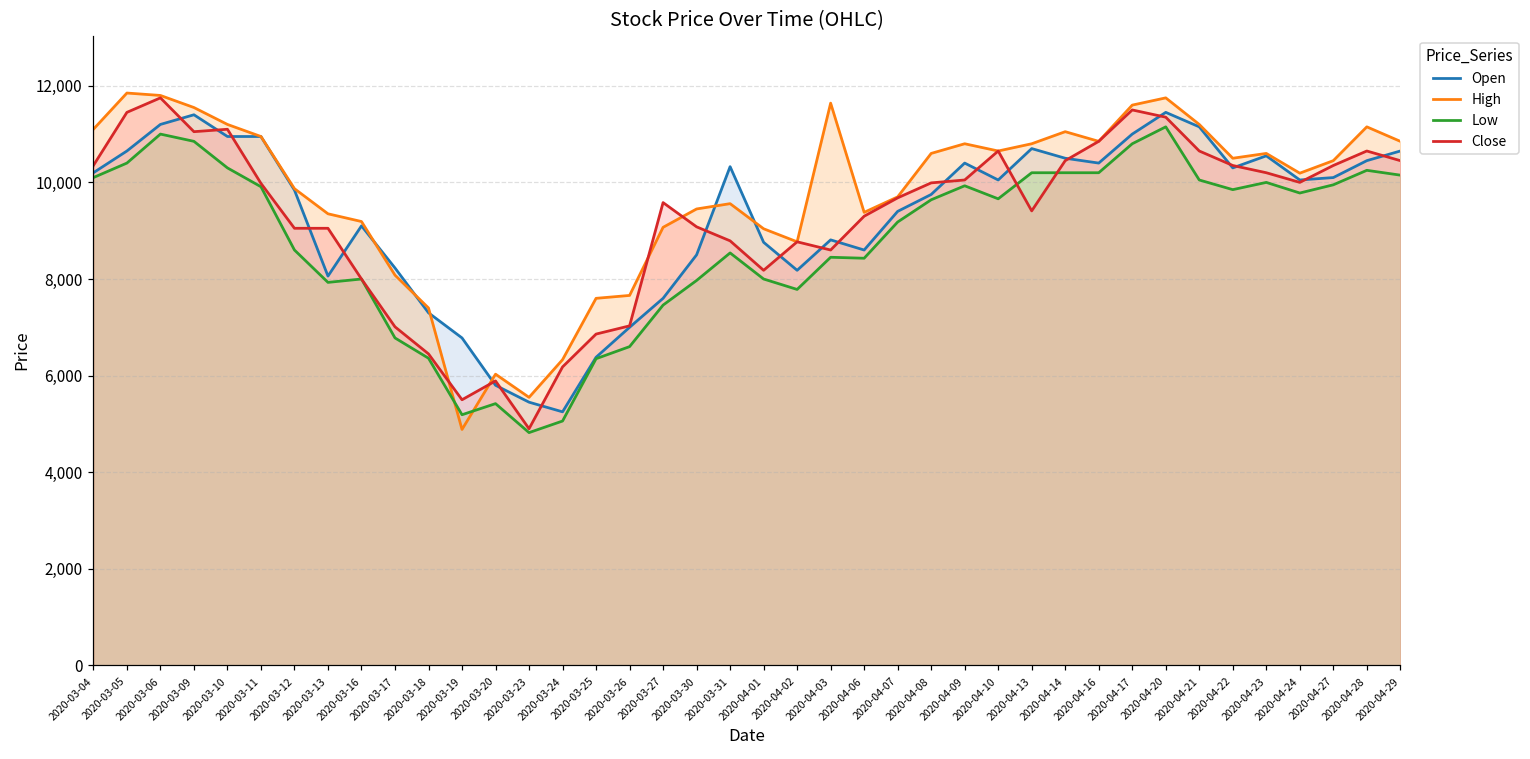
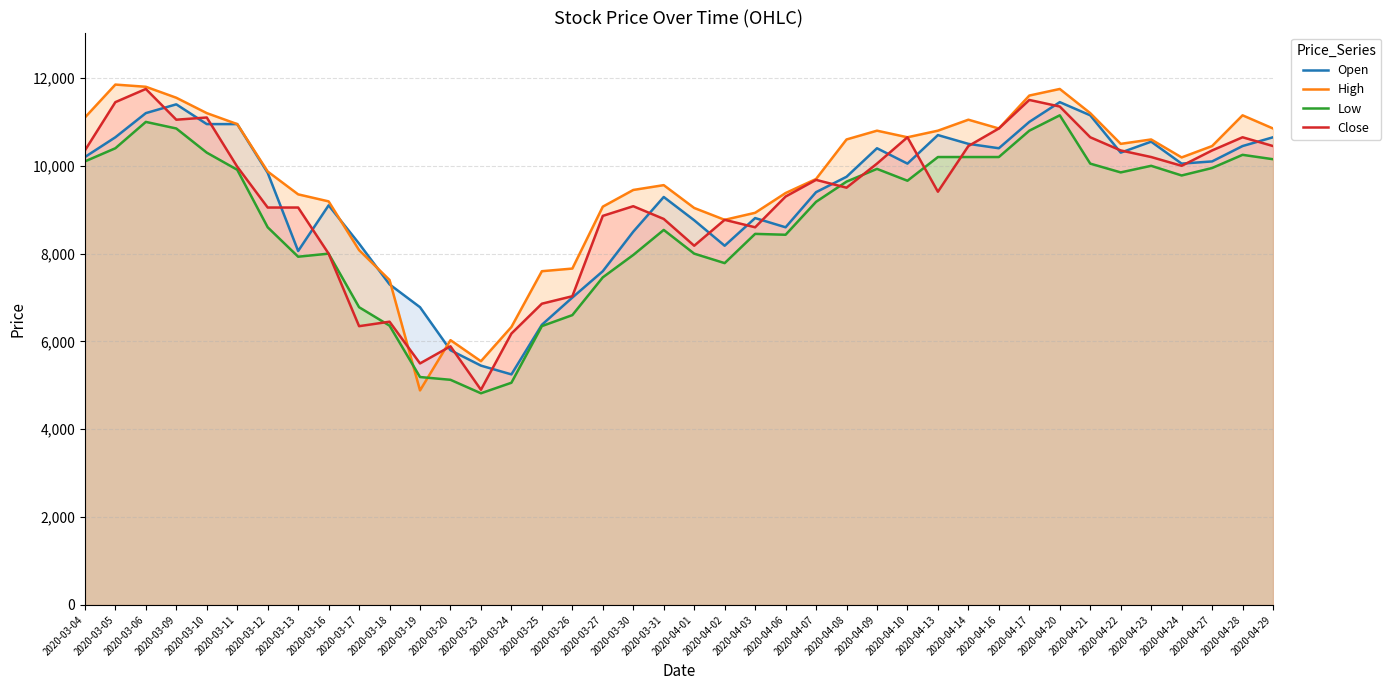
  {
    "Open": {
      "2020-03-04": "10,200",
      "2020-03-05": "10,700",
      "2020-03-06": "11,200",
      "2020-03-09": "11,400",
      "2020-03-10": "11,000",
      "2020-03-13": "8,100",
      "2020-03-16": "9,100",
      "2020-03-17": "8,200",
      "2020-03-18": "7,300",
      "2020-03-19": "6,800",
      "2020-03-20": "5,800",
      "2020-03-23": "5,500",
      "2020-03-24": "5,300",
      "2020-03-27": "7,600",
      "2020-03-30": "8,500",
-     "2020-03-31": "10,300",
+     "2020-03-31": "9,300",
      "2020-04-01": "8,800",
      "2020-04-02": "8,200",
      "2020-04-03": "8,800",
      "2020-04-06": "8,600",
      "2020-04-07": "9,400",
      "2020-04-08": "9,800",
      "2020-04-09": "10,400",
      "2020-04-10": "10,100",
      "2020-04-13": "10,700",
      "2020-04-16": "10,400",
      "2020-04-17": "11,000",
      "2020-04-20": "11,500",
      "2020-04-27": "10,100",
      "2020-04-28": "10,500",
      "2020-04-29": "10,700"
    },
    "High": {
      "2020-03-04": "11,100",
      "2020-03-05": "11,900",
      "2020-03-09": "11,600",
      "2020-03-10": "11,200",
      "2020-03-13": "9,400",
      "2020-03-16": "9,200",
      "2020-03-17": "8,100",
      "2020-03-18": "7,400",
      "2020-03-19": "4,900",
      "2020-03-20": "6,000",
      "2020-03-23": "5,600",
      "2020-03-24": "6,300",
      "2020-03-25": "7,600",
      "2020-03-26": "7,700",
      "2020-03-27": "9,100",
      "2020-03-30": "9,500",
      "2020-03-31": "9,600",
      "2020-04-01": "9,000",
-     "2020-04-03": "11,600",
+     "2020-04-03": "8,900",
      "2020-04-06": "9,400",
      "2020-04-08": "10,600",
      "2020-04-09": "10,800",
      "2020-04-13": "10,800",
      "2020-04-14": "11,100",
      "2020-04-17": "11,600",
      "2020-04-20": "11,800",
      "2020-04-22": "10,500",
      "2020-04-24": "10,200",
      "2020-04-27": "10,500",
      "2020-04-28": "11,200",
      "2020-04-29": "10,900"
    },
    "Low": {
      "2020-03-04": "10,100",
      "2020-03-05": "10,400",
      "2020-03-06": "11,000",
      "2020-03-09": "10,900",
      "2020-03-10": "10,300",
      "2020-03-11": "9,900",
      "2020-03-12": "8,600",
      "2020-03-13": "7,900",
      "2020-03-17": "6,800",
      "2020-03-18": "6,400",
      "2020-03-19": "5,200",
-     "2020-03-20": "5,400",
+     "2020-03-20": "5,100",
      "2020-03-23": "4,800",
      "2020-03-24": "5,100",
      "2020-03-26": "6,600",
      "2020-03-27": "7,500",
      "2020-03-30": "8,000",
      "2020-03-31": "8,500",
      "2020-04-01": "8,000",
      "2020-04-02": "7,800",
      "2020-04-03": "8,500",
      "2020-04-06": "8,400",
      "2020-04-07": "9,200",
      "2020-04-08": "9,600",
      "2020-04-09": "9,900",
      "2020-04-10": "9,700",
      "2020-04-13": "10,200",
      "2020-04-14": "10,200",
      "2020-04-16": "10,200",
      "2020-04-17": "10,800",
      "2020-04-20": "11,200",
      "2020-04-21": "10,100",
      "2020-04-22": "9,900",
      "2020-04-23": "10,000",
      "2020-04-24": "9,800",
      "2020-04-27": "10,000",
      "2020-04-28": "10,300",
      "2020-04-29": "10,200"
    },
    "Close": {
      "2020-03-04": "10,400",
      "2020-03-05": "11,500",
      "2020-03-09": "11,100",
      "2020-03-10": "11,100",
      "2020-03-11": "10,000",
      "2020-03-12": "9,100",
      "2020-03-13": "9,100",
-     "2020-03-17": "7,000",
+     "2020-03-17": "6,300",
      "2020-03-18": "6,500",
      "2020-03-19": "5,500",
      "2020-03-20": "5,900",
      "2020-03-23": "4,900",
      "2020-03-24": "6,200",
      "2020-03-25": "6,900",
-     "2020-03-27": "9,600",
+     "2020-03-27": "8,900",
      "2020-03-30": "9,100",
      "2020-03-31": "8,800",
      "2020-04-01": "8,200",
      "2020-04-03": "8,600",
      "2020-04-06": "9,300",
-     "2020-04-08": "10,000",
+     "2020-04-08": "9,500",
      "2020-04-09": "10,100",
      "2020-04-13": "9,400",
      "2020-04-17": "11,500",
      "2020-04-20": "11,400",
      "2020-04-21": "10,700",
      "2020-04-23": "10,200",
      "2020-04-27": "10,400",
      "2020-04-28": "10,700",
      "2020-04-29": "10,500"
    }
  }
